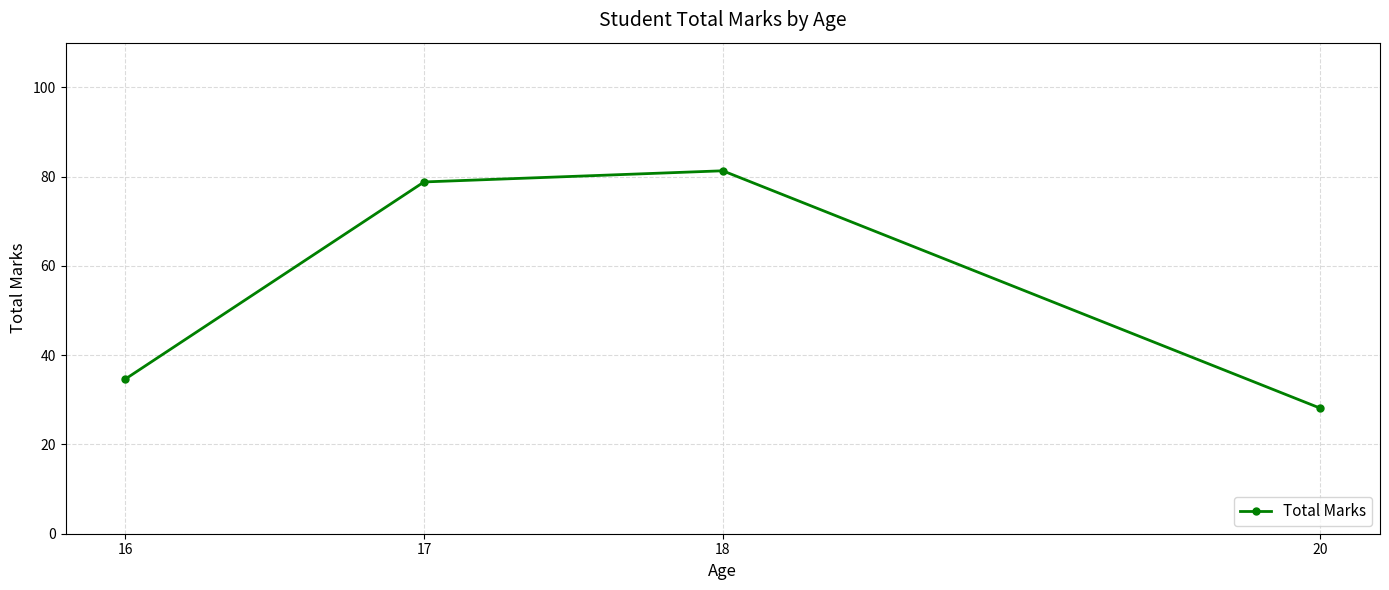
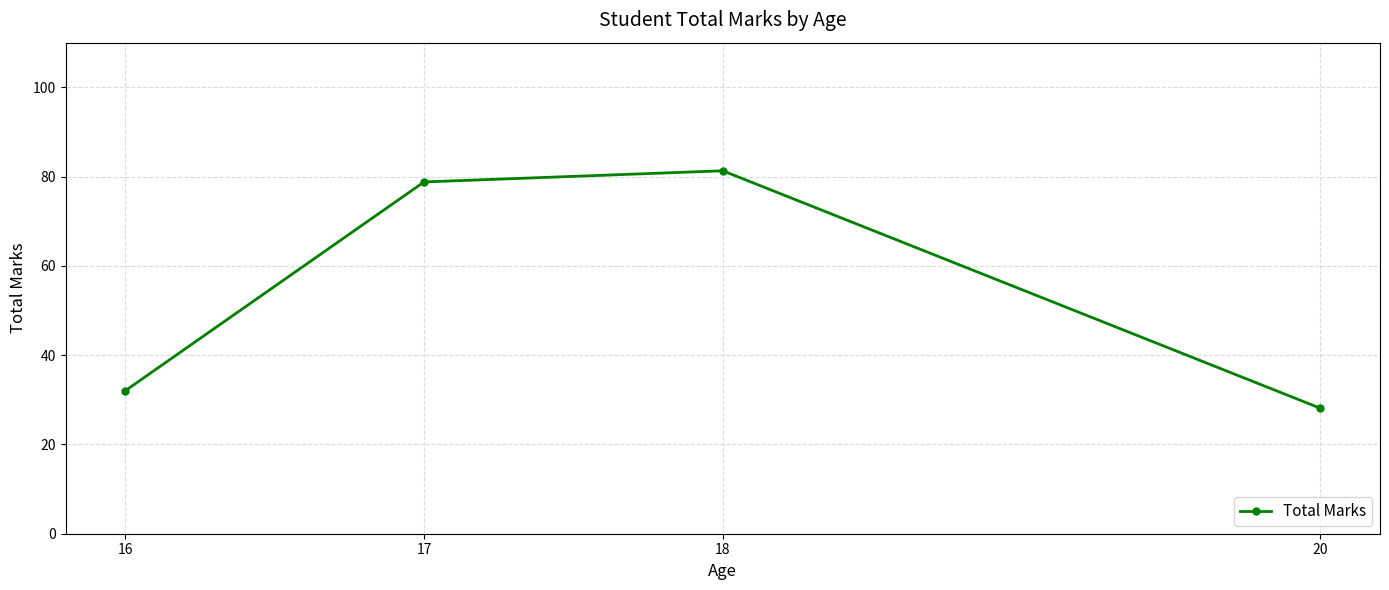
  {
-   "16": 35,
+   "16": 32,
    "17": 79,
    "18": 81,
    "20": 28
  }
